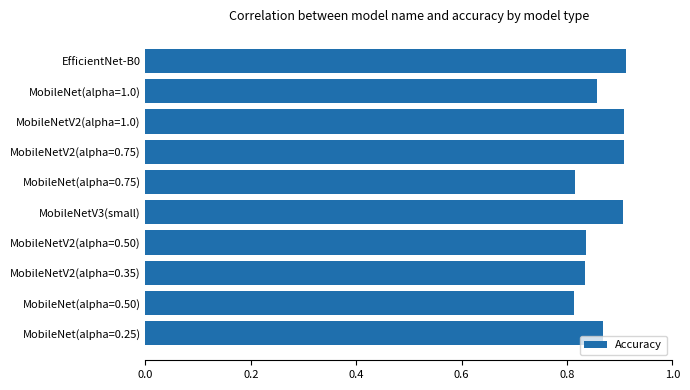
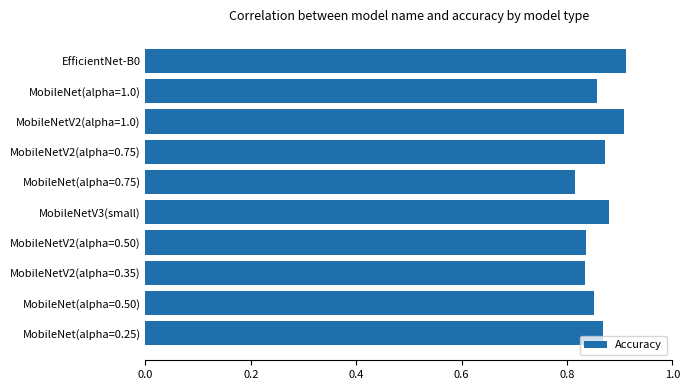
  {
    "EfficientNet-B0": 0.91,
    "MobileNet(alpha=1.0)": 0.86,
    "MobileNetV2(alpha=1.0)": 0.91,
-   "MobileNetV2(alpha=0.75)": 0.91,
+   "MobileNetV2(alpha=0.75)": 0.87,
    "MobileNet(alpha=0.75)": 0.82,
-   "MobileNetV3(small)": 0.91,
+   "MobileNetV3(small)": 0.88,
    "MobileNetV2(alpha=0.50)": 0.84,
    "MobileNetV2(alpha=0.35)": 0.83,
-   "MobileNet(alpha=0.50)": 0.81,
+   "MobileNet(alpha=0.50)": 0.85,
    "MobileNet(alpha=0.25)": 0.87
  }
